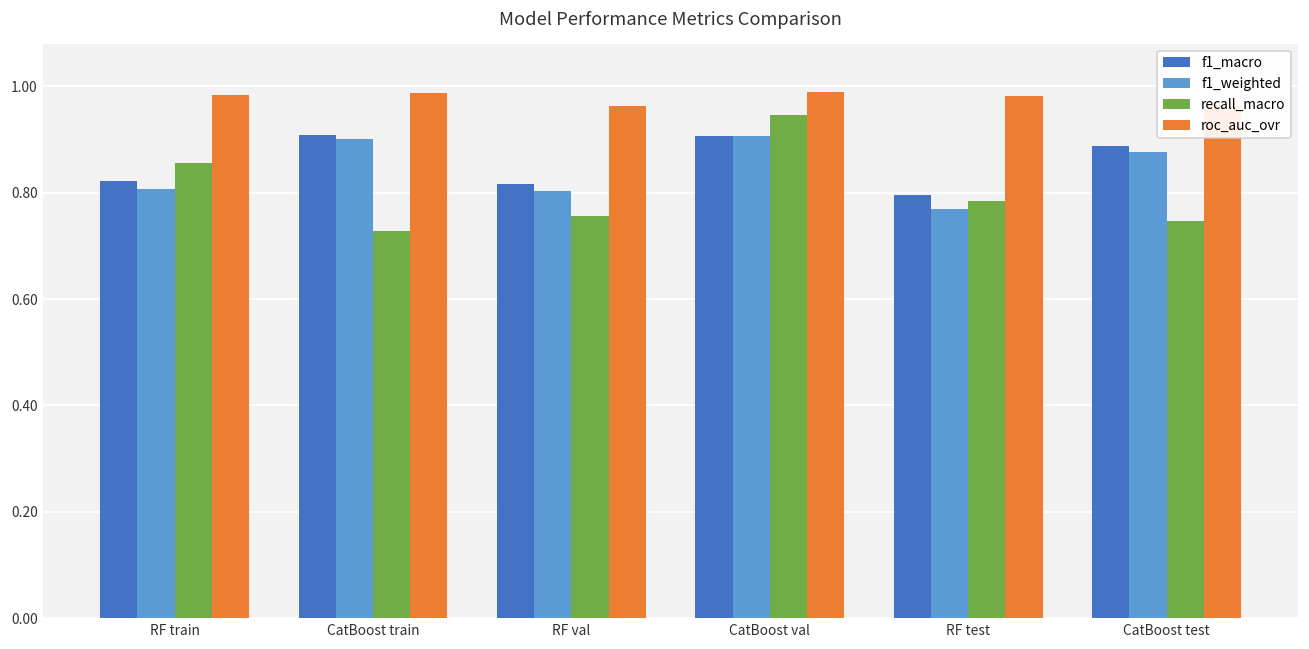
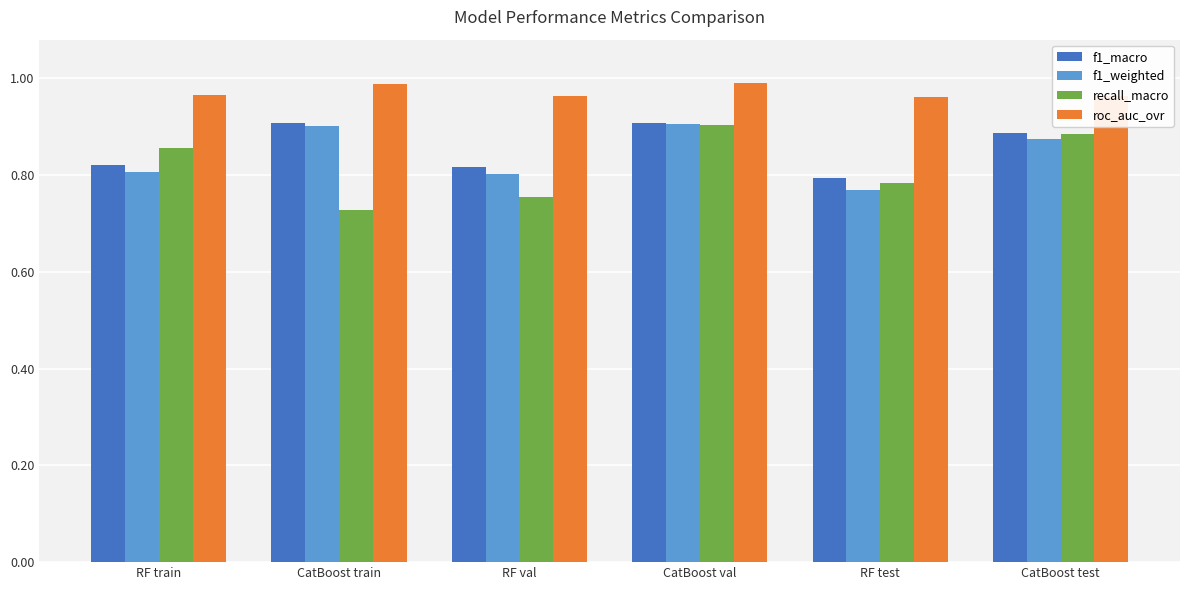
  {
    "recall_macro": {
      "RF train": 0.86,
      "CatBoost train": 0.73,
      "RF val": 0.76,
-     "CatBoost val": 0.95,
+     "CatBoost val": 0.90,
      "RF test": 0.78,
-     "CatBoost test": 0.75
+     "CatBoost test": 0.89
    },
    "roc_auc_ovr": {
-     "RF train": 0.98,
+     "RF train": 0.97,
      "CatBoost train": 0.99,
      "RF val": 0.96,
      "CatBoost val": 0.99,
-     "RF test": 0.98
+     "RF test": 0.96
    }
  }
